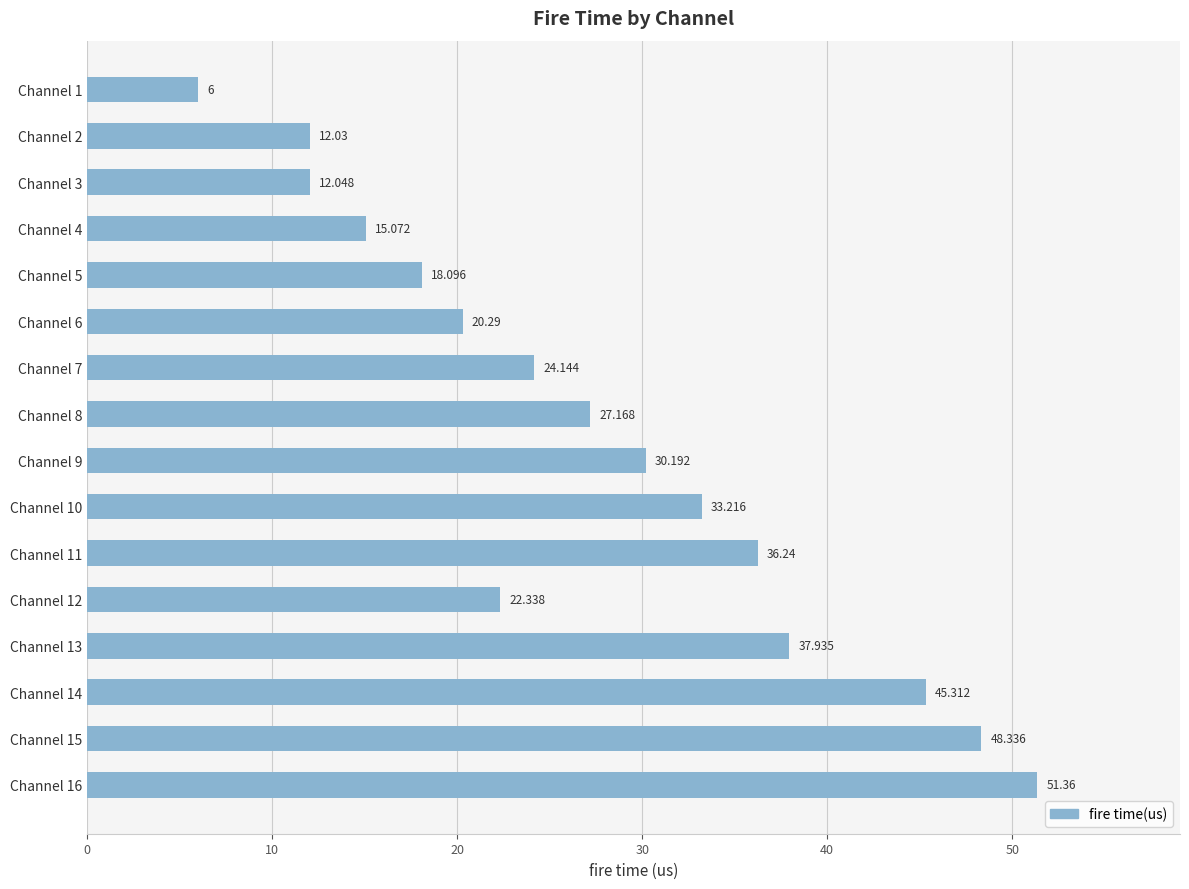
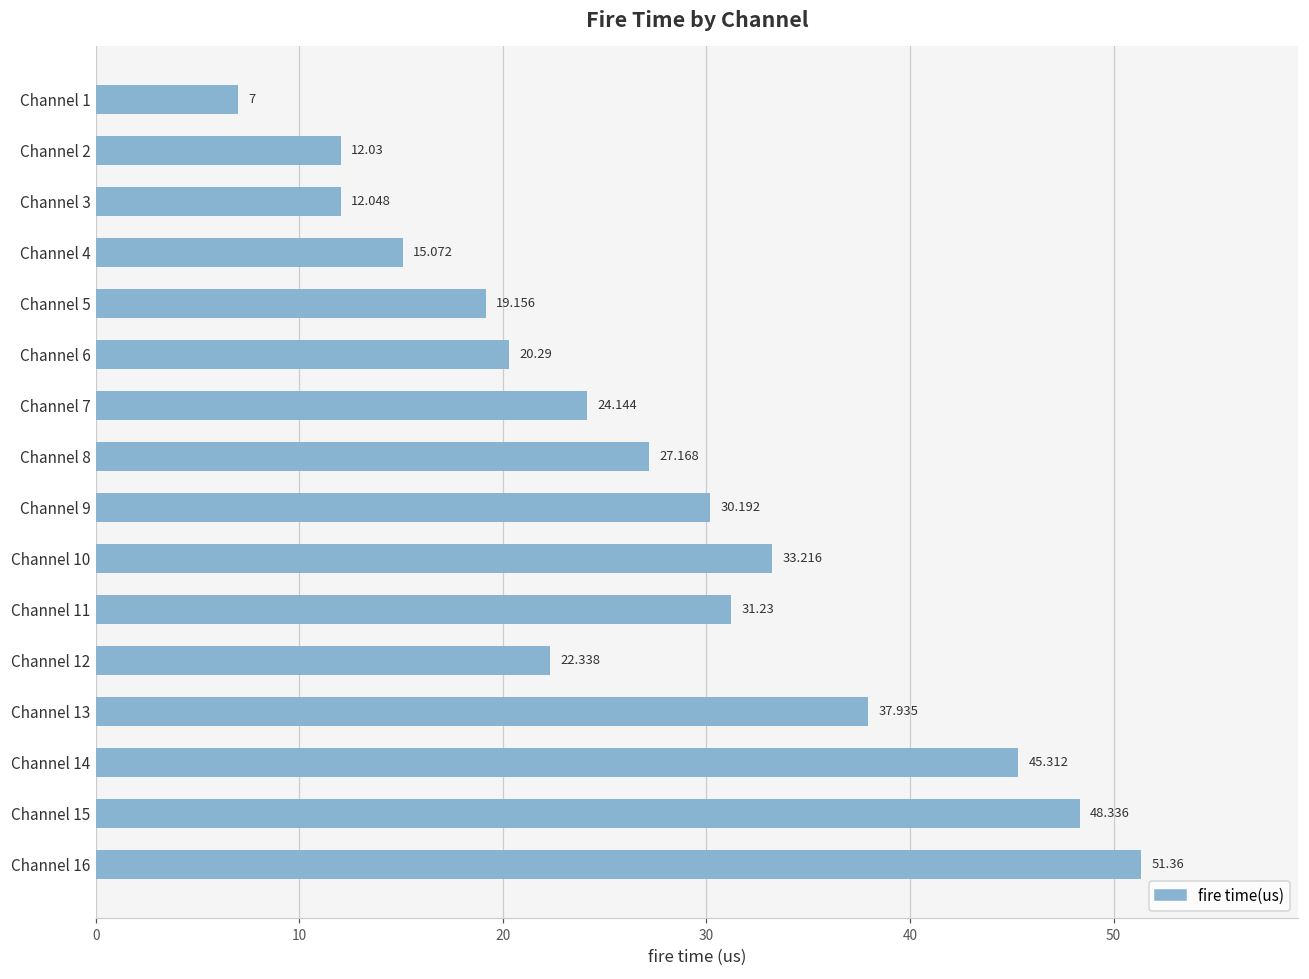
  {
-   "Channel 1": 6,
+   "Channel 1": 7,
    "Channel 2": 12.03,
    "Channel 3": 12.048,
    "Channel 4": 15.072,
-   "Channel 5": 18.096,
+   "Channel 5": 19.156,
    "Channel 6": 20.29,
    "Channel 7": 24.144,
    "Channel 8": 27.168,
    "Channel 9": 30.192,
    "Channel 10": 33.216,
-   "Channel 11": 36.24,
+   "Channel 11": 31.23,
    "Channel 12": 22.338,
    "Channel 13": 37.935,
    "Channel 14": 45.312,
    "Channel 15": 48.336,
    "Channel 16": 51.36
  }
